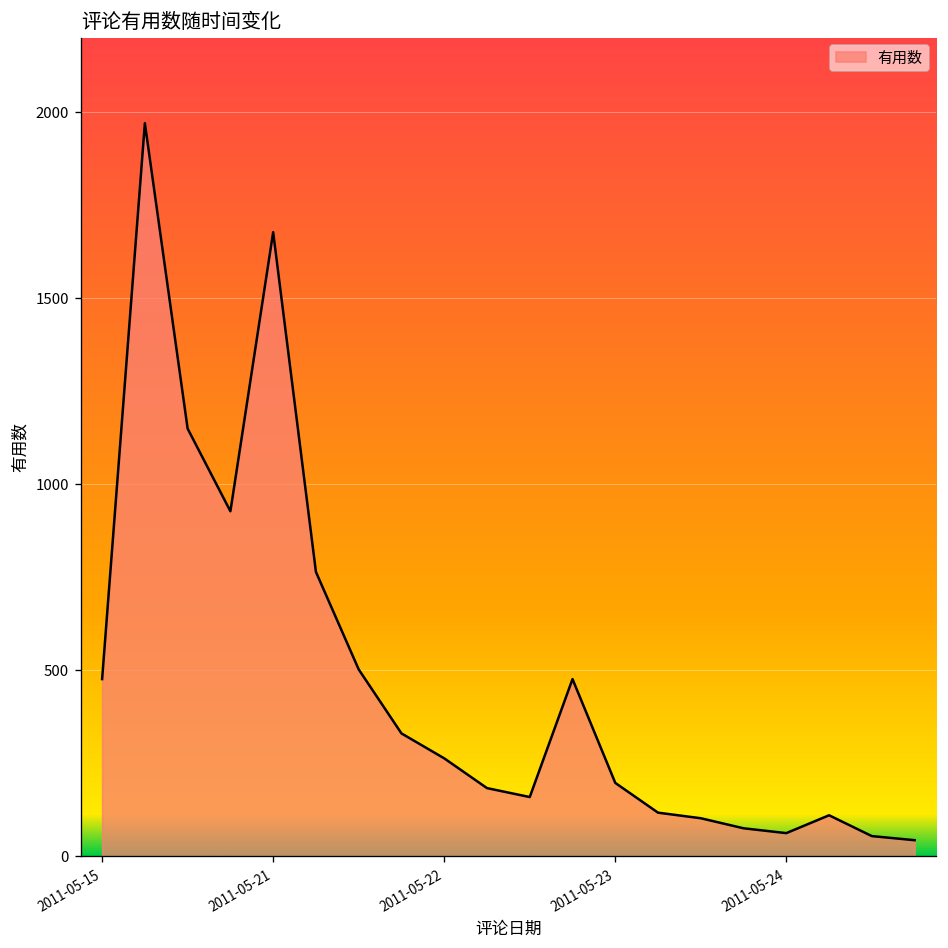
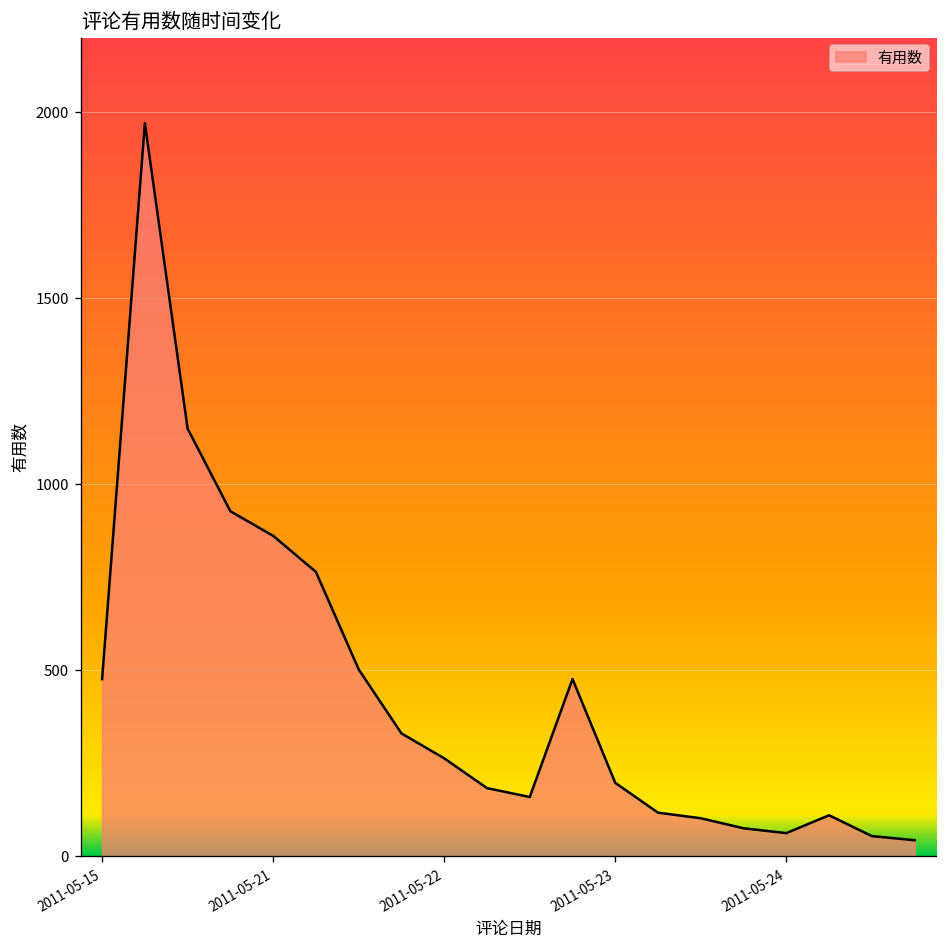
  {
-   "2011-05-21": 1680,
+   "2011-05-21": 860,
    "2011-05-22": 260,
    "2011-05-23": 200
  }
